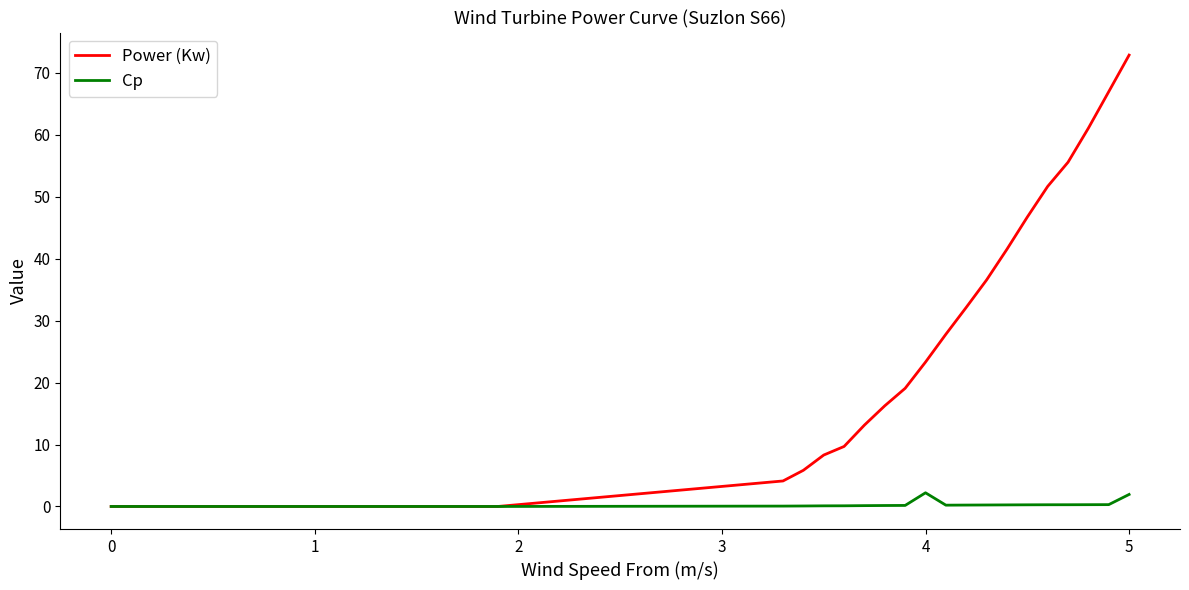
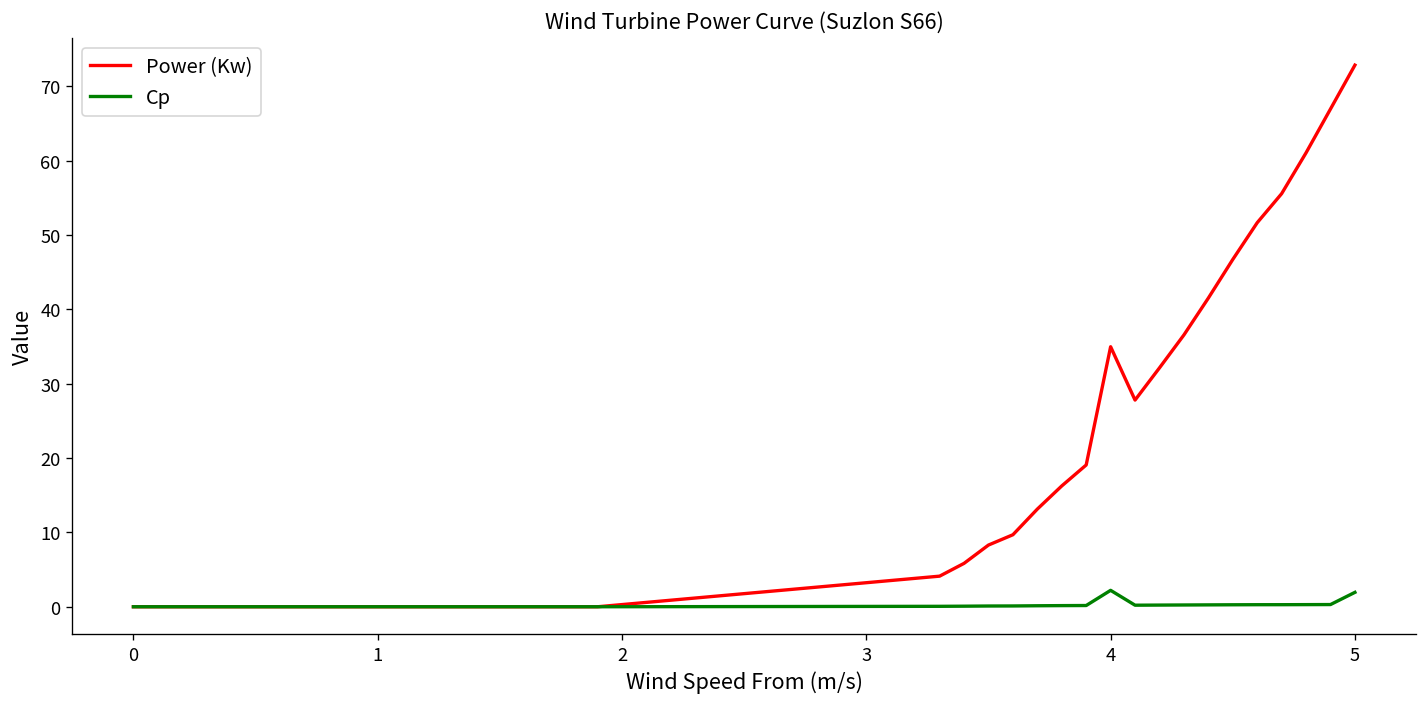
  {
    "Power (Kw)": {
-     "4": 23,
+     "4": 35,
      "5": 73
    },
    "Cp": {
      "4": 2,
      "5": 2
    }
  }
